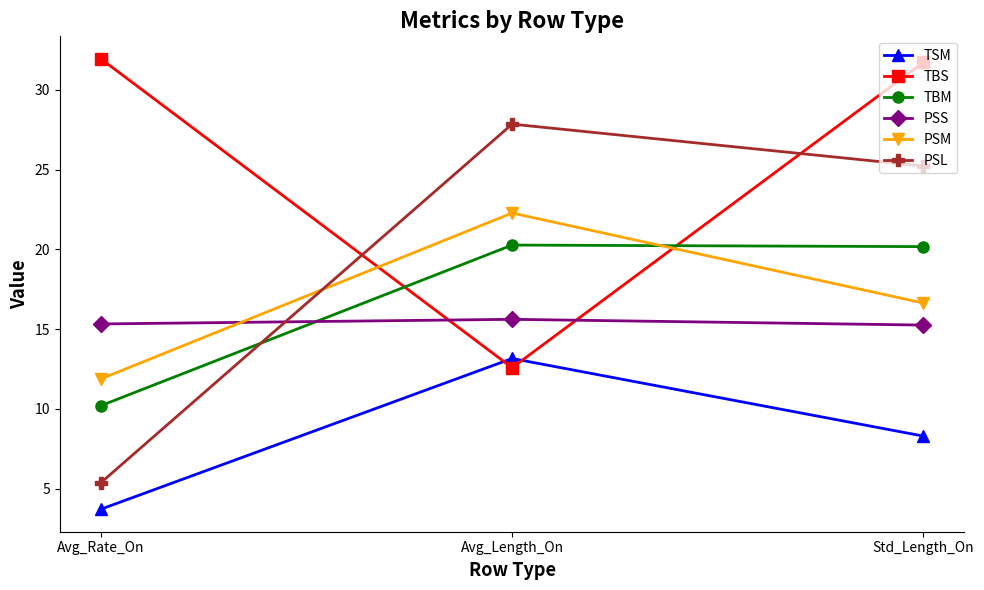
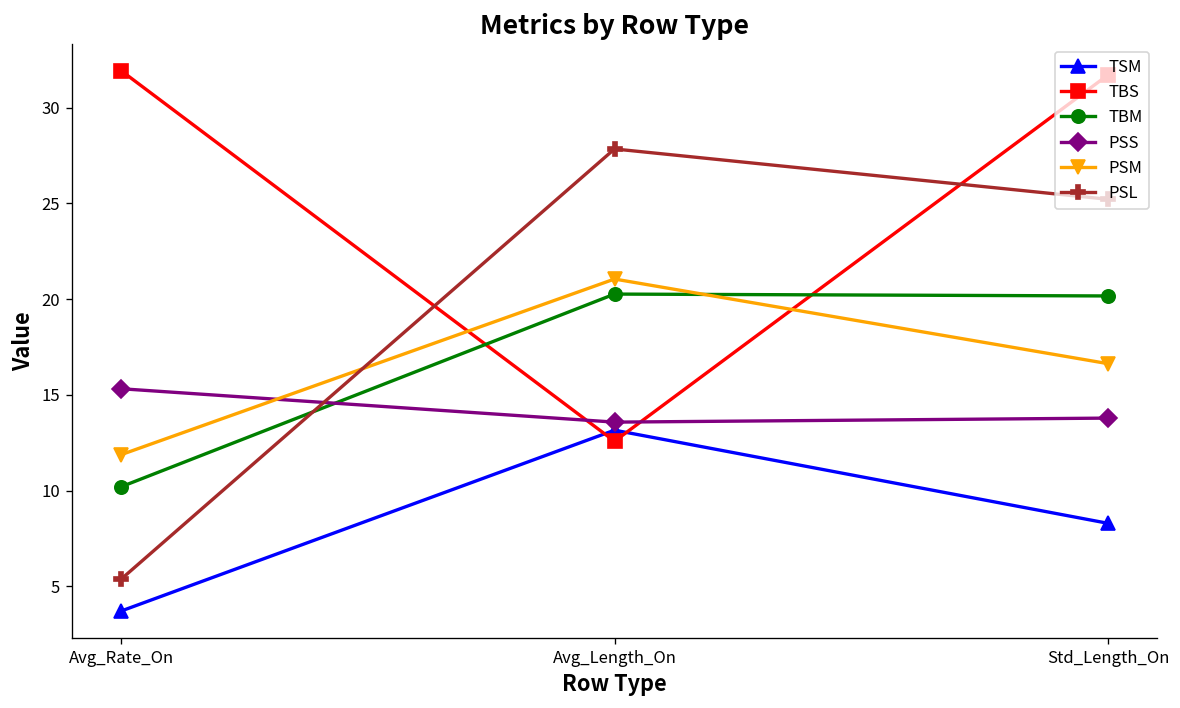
  {
    "TSM": {
      "Avg_Rate_On": 3.7,
      "Avg_Length_On": 13.2,
      "Std_Length_On": 8.3
    },
    "TBS": {
      "Avg_Rate_On": 31.9,
      "Avg_Length_On": 12.6
    },
    "TBM": {
      "Avg_Rate_On": 10.2,
      "Avg_Length_On": 20.3,
      "Std_Length_On": 20.2
    },
    "PSS": {
      "Avg_Rate_On": 15.3,
-     "Avg_Length_On": 15.6,
-     "Std_Length_On": 15.3
+     "Avg_Length_On": 13.6,
+     "Std_Length_On": 13.8
    },
    "PSM": {
      "Avg_Rate_On": 11.9,
-     "Avg_Length_On": 22.3,
+     "Avg_Length_On": 21.1,
      "Std_Length_On": 16.6
    },
    "PSL": {
      "Avg_Rate_On": 5.4,
      "Avg_Length_On": 27.8
    }
  }
